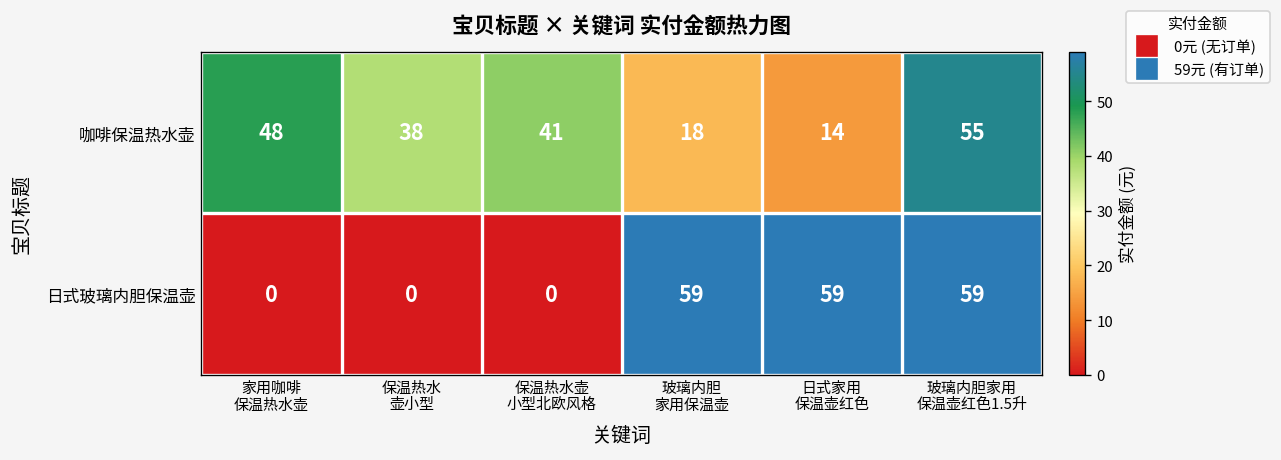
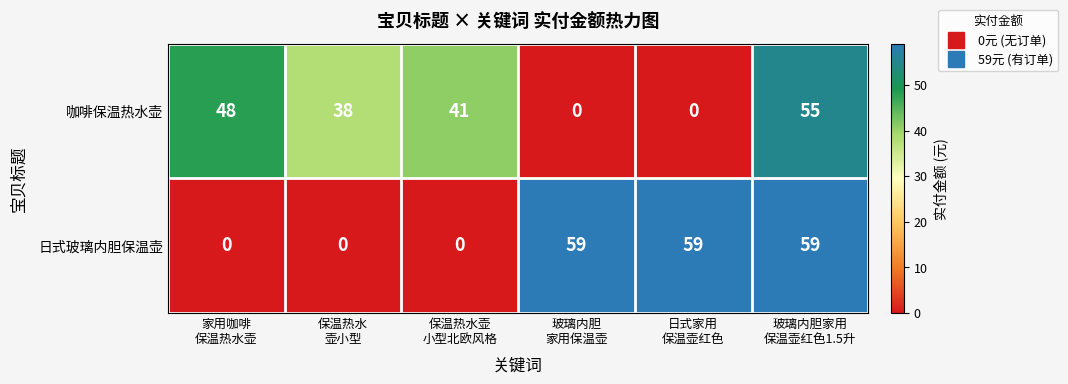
  {
    "咖啡保温热水壶": {
      "家用咖啡 保温热水壶": 48,
      "保温热水 壶小型": 38,
      "保温热水壶 小型北欧风格": 41,
-     "玻璃内胆 家用保温壶": 18,
-     "日式家用 保温壶红色": 14,
+     "玻璃内胆 家用保温壶": 0,
+     "日式家用 保温壶红色": 0,
      "玻璃内胆家用 保温壶红色1.5升": 55
    },
    "日式玻璃内胆保温壶": {
      "家用咖啡 保温热水壶": 0,
      "保温热水 壶小型": 0,
      "保温热水壶 小型北欧风格": 0,
      "玻璃内胆 家用保温壶": 59,
      "日式家用 保温壶红色": 59,
      "玻璃内胆家用 保温壶红色1.5升": 59
    }
  }
